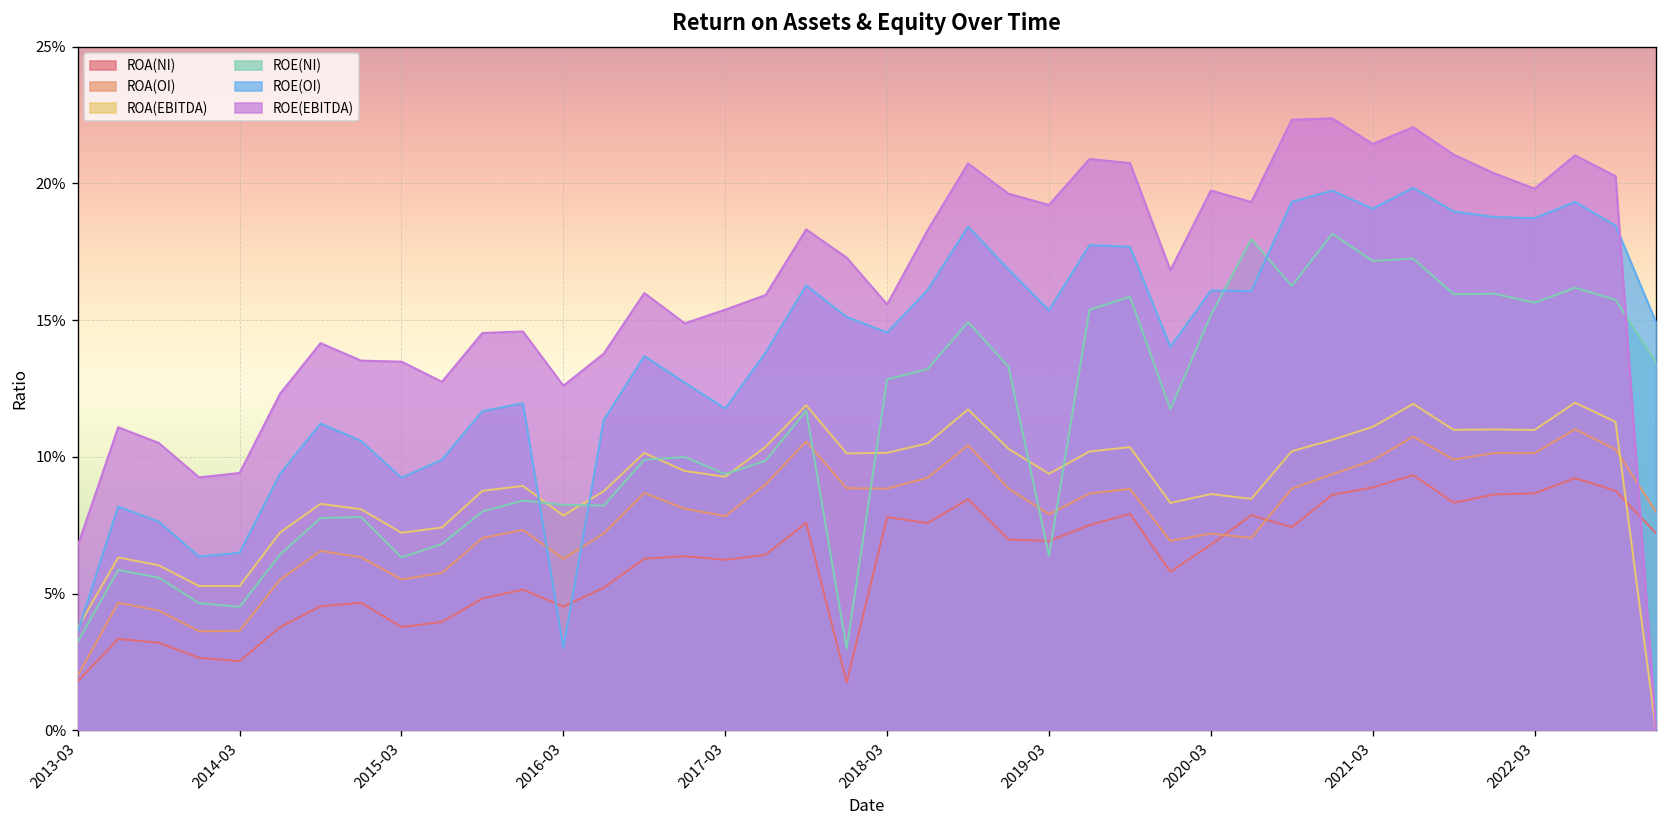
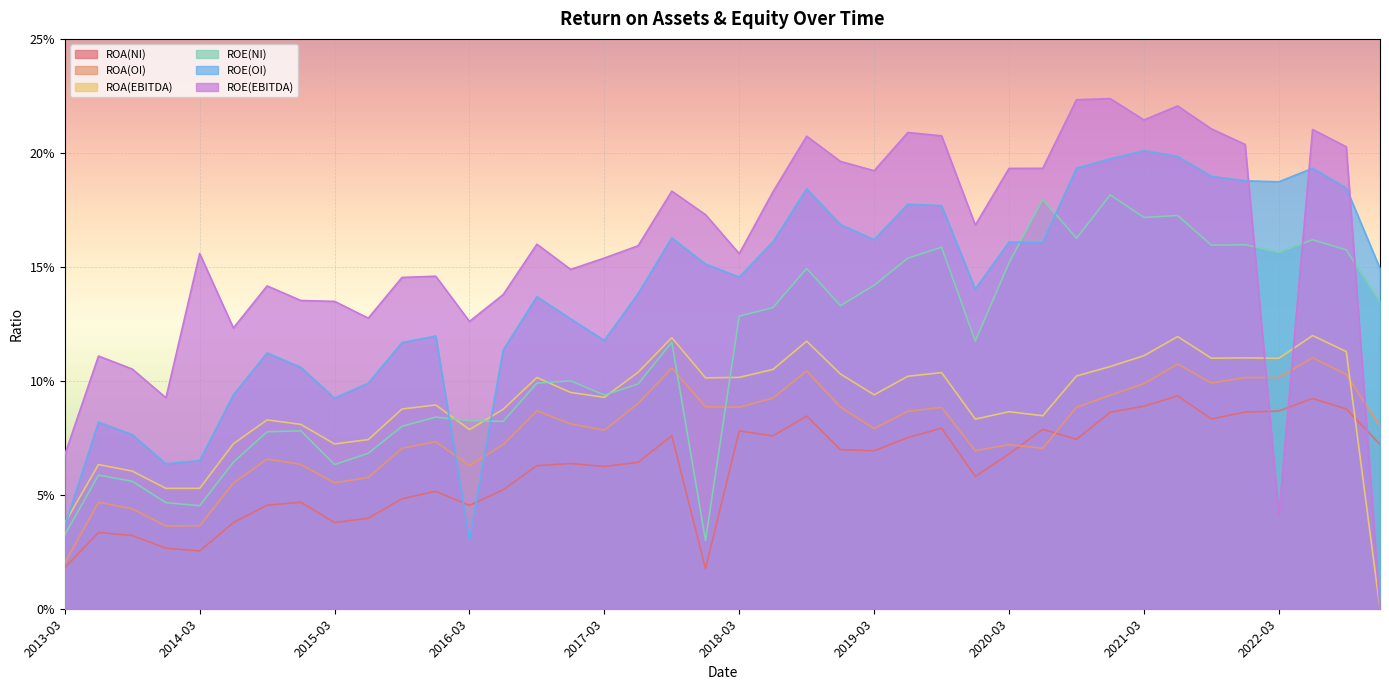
  {
    "ROE(NI)": {
      "2013-03": "3.2%",
      "2014-03": "4.5%",
      "2015-03": "6.3%",
      "2016-03": "8.2%",
      "2018-03": "12.8%",
-     "2019-03": "6.4%",
+     "2019-03": "14.2%",
      "2020-03": "15.2%",
      "2021-03": "17.2%",
      "2022-03": "15.6%"
    },
    "ROE(OI)": {
      "2013-03": "3.6%",
      "2014-03": "6.5%",
      "2015-03": "9.2%",
      "2016-03": "3.0%",
      "2017-03": "11.8%",
      "2018-03": "14.5%",
-     "2019-03": "15.4%",
+     "2019-03": "16.2%",
      "2020-03": "16.1%",
-     "2021-03": "19.1%",
+     "2021-03": "20.1%",
      "2022-03": "18.7%"
    },
    "ROE(EBITDA)": {
      "2013-03": "6.8%",
-     "2014-03": "9.4%",
+     "2014-03": "15.6%",
      "2015-03": "13.5%",
      "2016-03": "12.6%",
      "2017-03": "15.4%",
      "2018-03": "15.6%",
      "2019-03": "19.2%",
-     "2020-03": "19.7%",
+     "2020-03": "19.3%",
      "2021-03": "21.4%",
-     "2022-03": "19.8%"
+     "2022-03": "4.1%"
    }
  }
